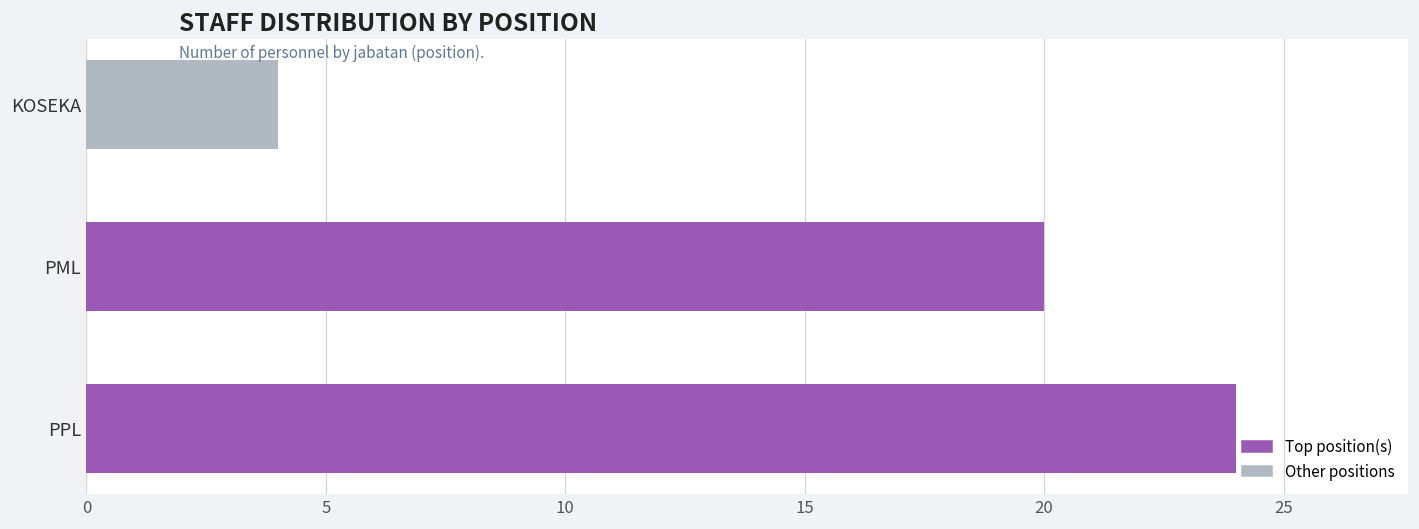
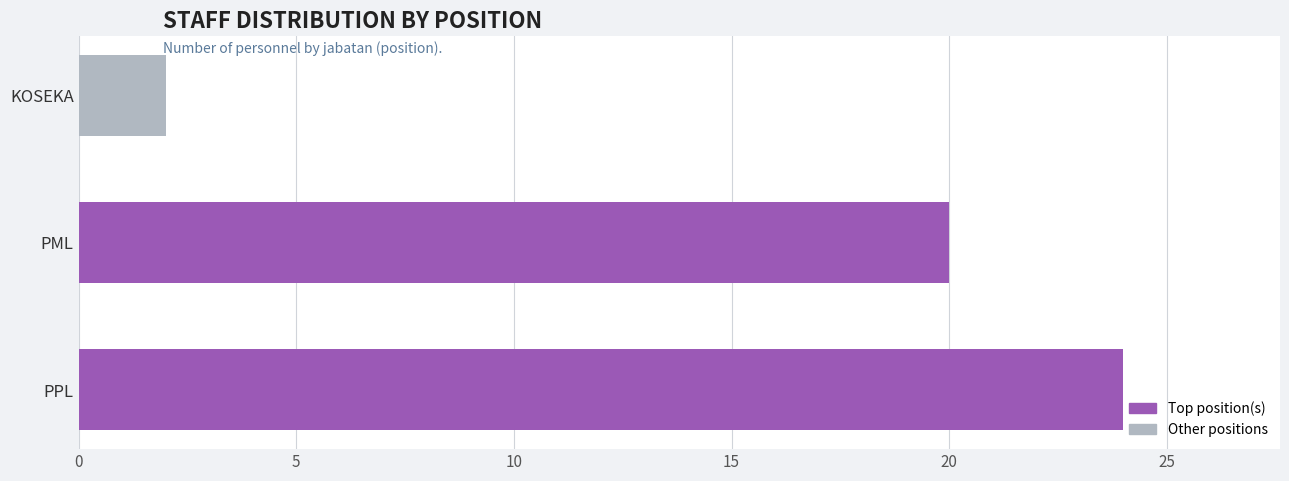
  {
-   "KOSEKA": 4,
+   "KOSEKA": 2,
    "PML": 20,
    "PPL": 24
  }
